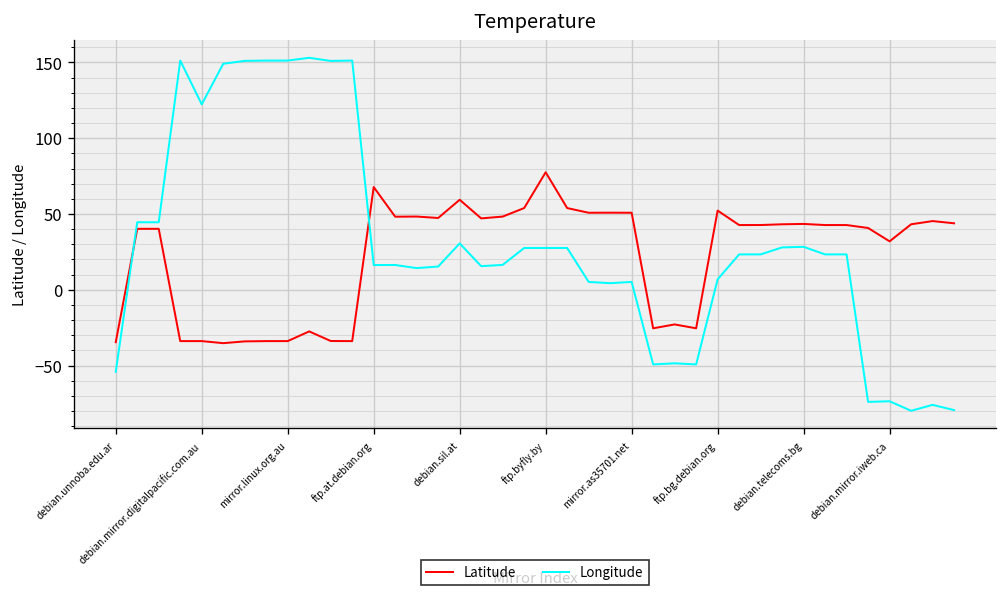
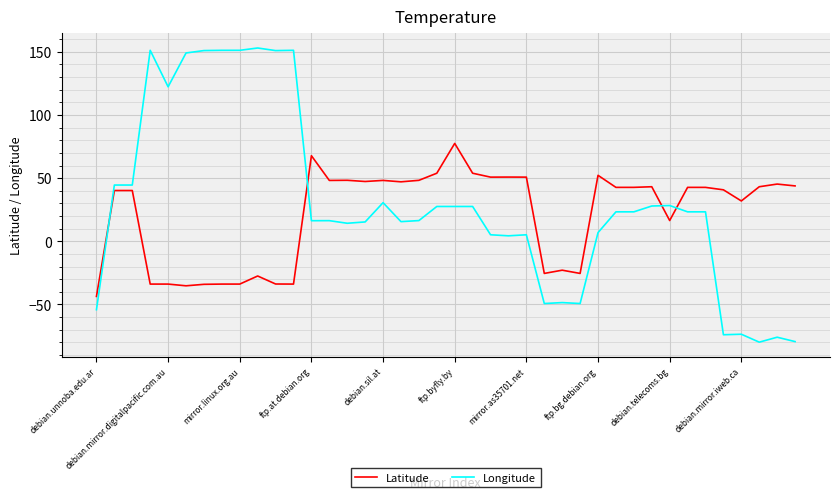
  {
    "Latitude": {
-     "debian.unnoba.edu.ar": -35,
+     "debian.unnoba.edu.ar": -44,
      "debian.mirror.digitalpacific.com.au": -34,
      "mirror.linux.org.au": -34,
      "ftp.at.debian.org": 68,
-     "debian.sil.at": 59,
+     "debian.sil.at": 48,
      "ftp.byfly.by": 78,
      "mirror.as35701.net": 51,
      "ftp.bg.debian.org": 52,
-     "debian.telecoms.bg": 43,
+     "debian.telecoms.bg": 16,
      "debian.mirror.iweb.ca": 32
    },
    "Longitude": {
      "debian.unnoba.edu.ar": -54,
      "debian.mirror.digitalpacific.com.au": 122,
      "mirror.linux.org.au": 151,
      "ftp.at.debian.org": 16,
      "debian.sil.at": 31,
      "ftp.byfly.by": 28,
      "mirror.as35701.net": 5,
      "ftp.bg.debian.org": 7,
      "debian.telecoms.bg": 28,
      "debian.mirror.iweb.ca": -74
    }
  }
